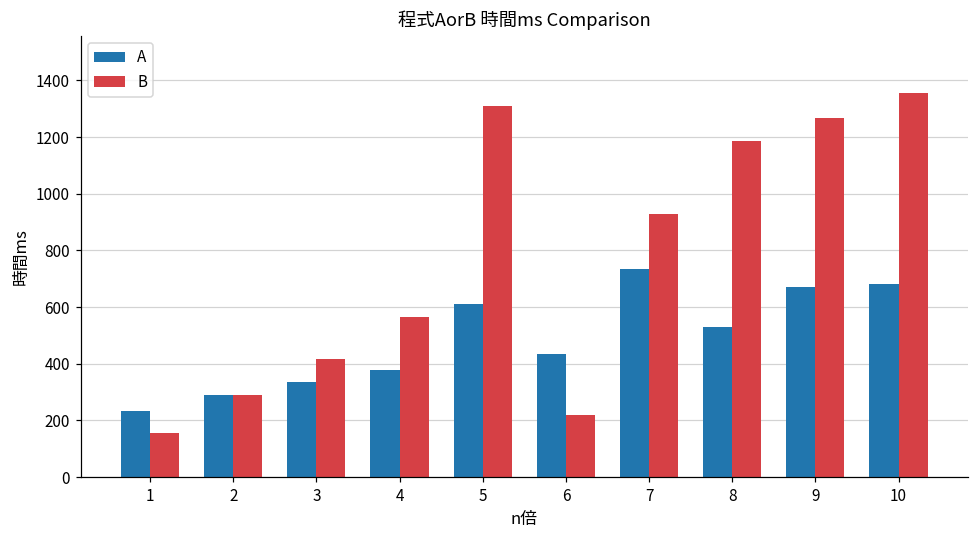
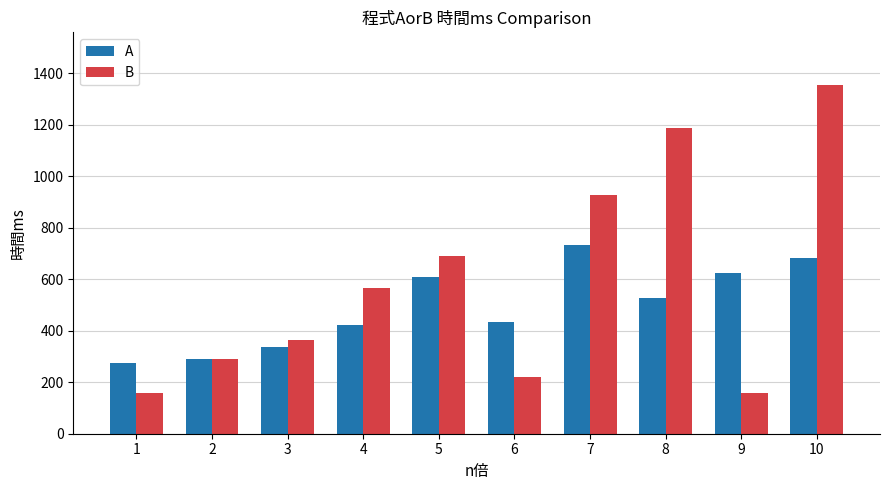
  {
    "A": {
-     "1": 230,
+     "1": 270,
      "2": 290,
      "3": 340,
-     "4": 380,
+     "4": 420,
      "5": 610,
      "6": 440,
      "7": 730,
      "8": 530,
-     "9": 670,
+     "9": 630,
      "10": 680
    },
    "B": {
      "1": 160,
      "2": 290,
-     "3": 420,
+     "3": 370,
      "4": 570,
-     "5": 1310,
+     "5": 690,
      "6": 220,
      "7": 930,
      "8": 1190,
-     "9": 1270,
+     "9": 160,
      "10": 1360
    }
  }
